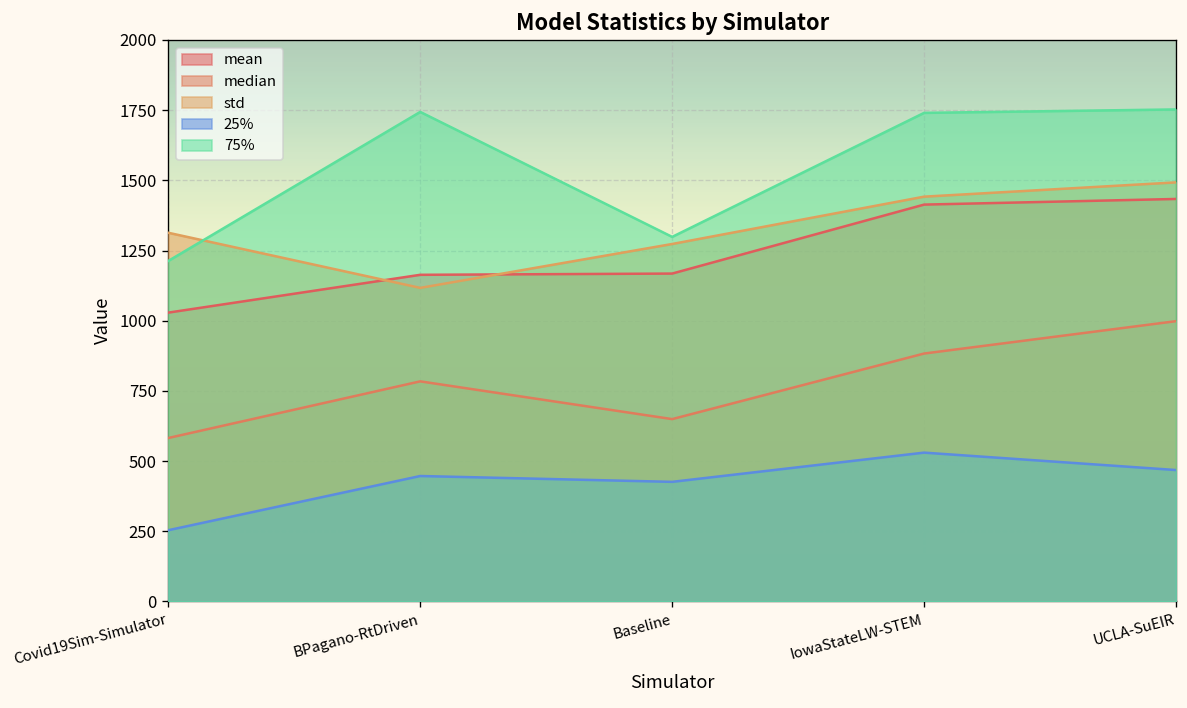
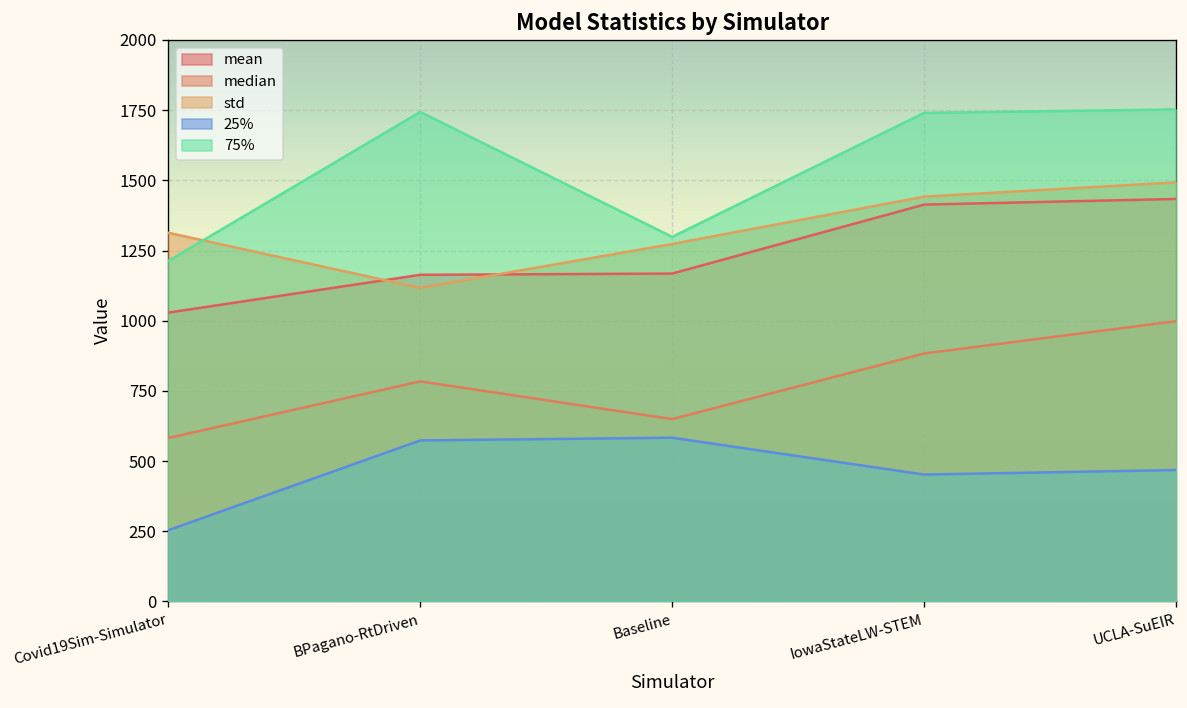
  {
    "25%": {
      "Covid19Sim-Simulator": 250,
-     "BPagano-RtDriven": 450,
-     "Baseline": 430,
-     "IowaStateLW-STEM": 530,
+     "BPagano-RtDriven": 570,
+     "Baseline": 580,
+     "IowaStateLW-STEM": 450,
      "UCLA-SuEIR": 470
    },
    "75%": {
      "Covid19Sim-Simulator": 1210,
      "BPagano-RtDriven": 1740,
      "Baseline": 1300,
      "IowaStateLW-STEM": 1740,
      "UCLA-SuEIR": 1750
    }
  }
